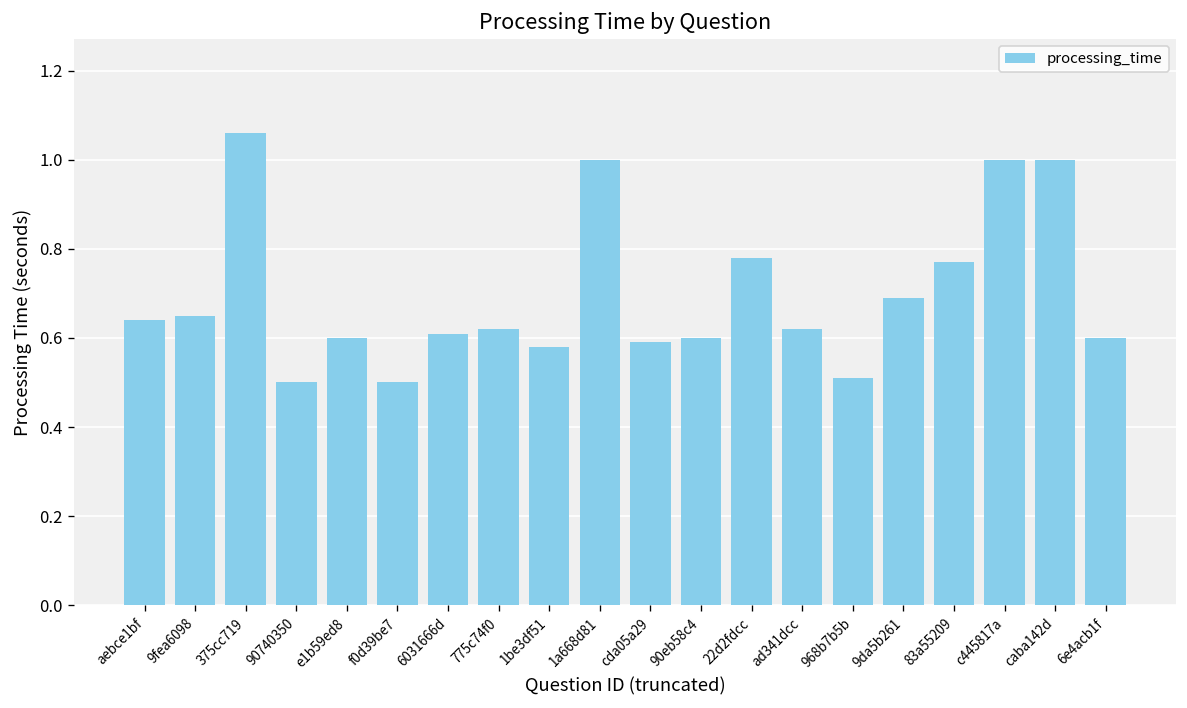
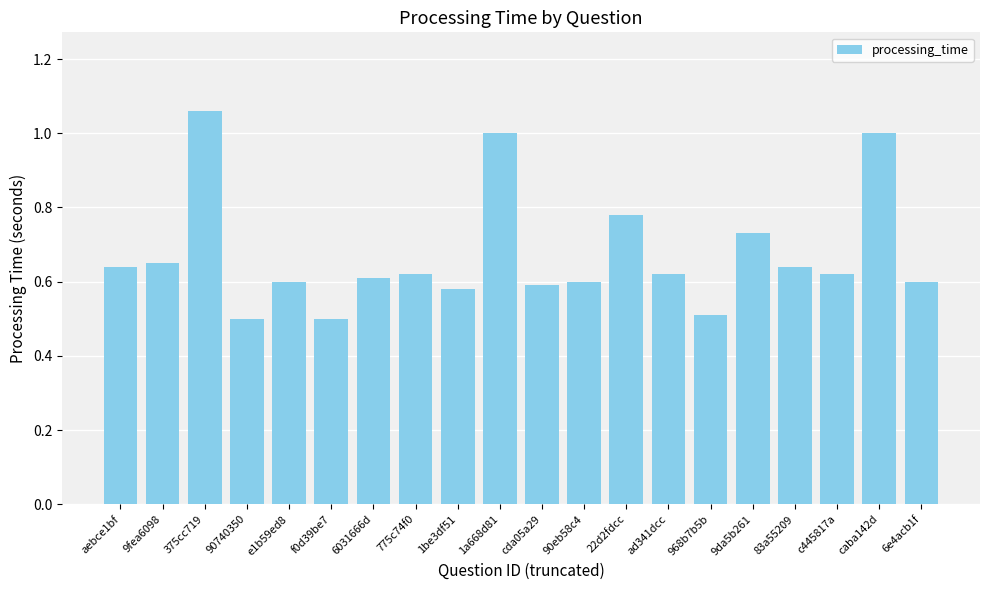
  {
    "aebce1bf": 0.64,
    "9fea6098": 0.65,
    "375cc719": 1.06,
    "90740350": 0.50,
    "e1b59ed8": 0.60,
    "f0d39be7": 0.50,
    "6031666d": 0.61,
    "775c74f0": 0.62,
    "1be3df51": 0.58,
    "1a668d81": 1.00,
    "cda05a29": 0.59,
    "90eb58c4": 0.60,
    "22d2fdcc": 0.78,
    "ad341dcc": 0.62,
    "968b7b5b": 0.51,
-   "9da5b261": 0.69,
-   "83a55209": 0.77,
-   "c445817a": 1.00,
+   "9da5b261": 0.73,
+   "83a55209": 0.64,
+   "c445817a": 0.62,
    "caba142d": 1.00,
    "6e4acb1f": 0.60
  }
